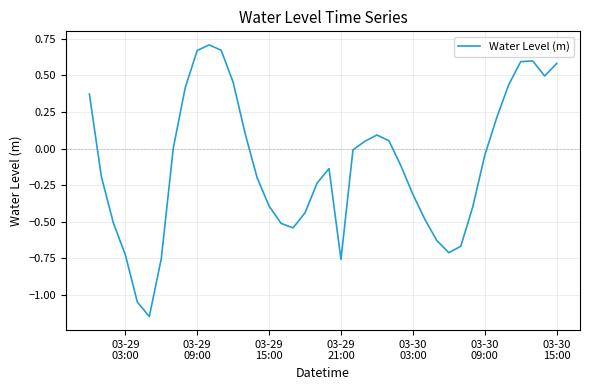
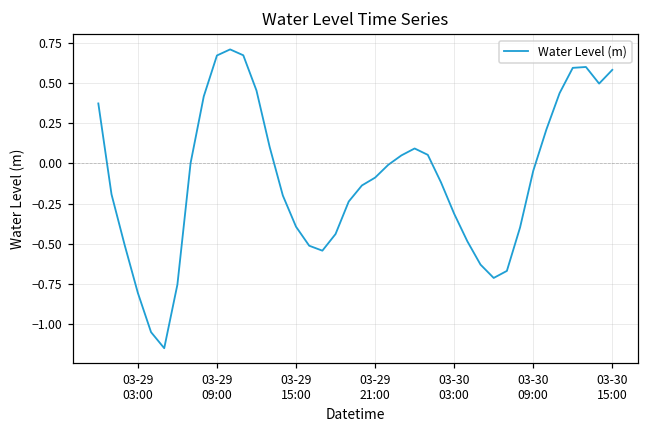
  {
-   "03-29 03:00": -0.73,
+   "03-29 03:00": -0.80,
    "03-29 09:00": 0.67,
    "03-29 15:00": -0.39,
-   "03-29 21:00": -0.76,
+   "03-29 21:00": -0.09,
    "03-30 03:00": -0.31,
    "03-30 09:00": -0.05,
    "03-30 15:00": 0.58
  }
